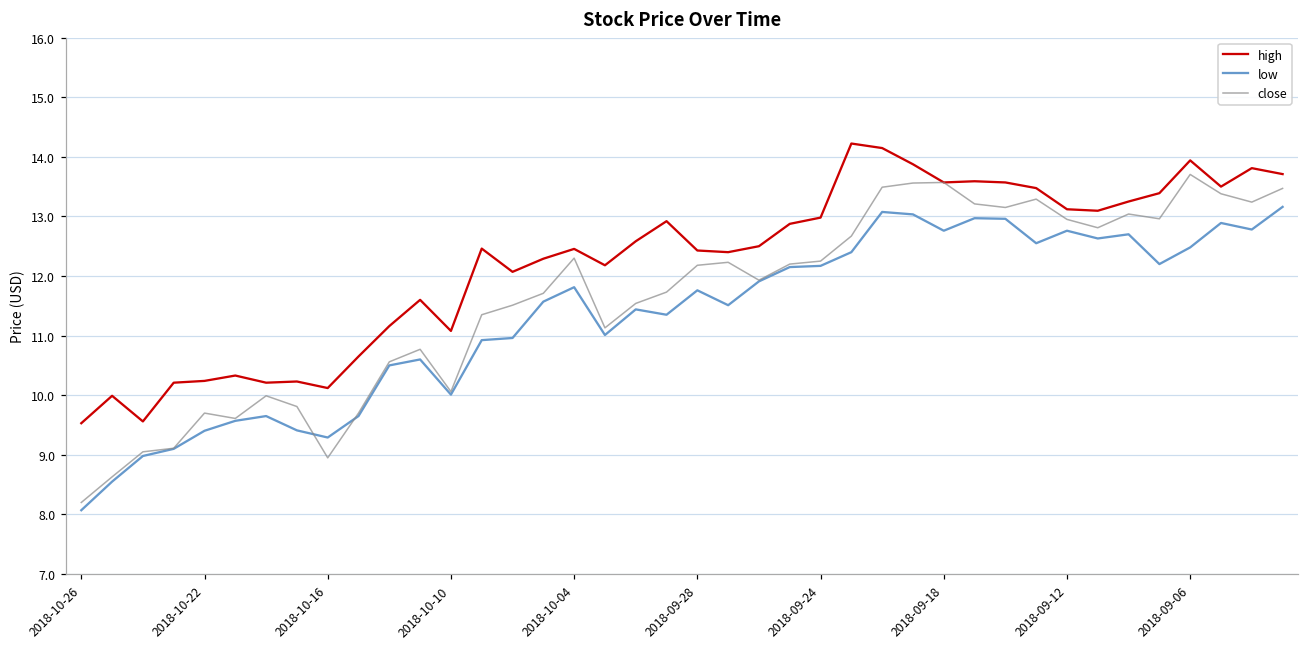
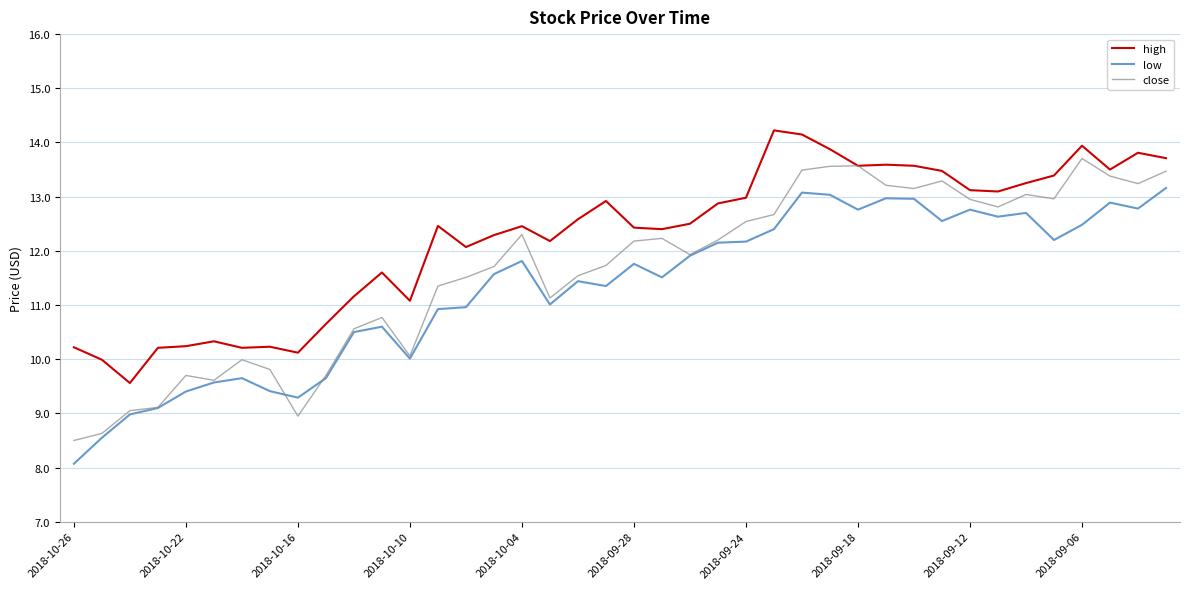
  {
    "high": {
-     "2018-10-26": 9.5,
+     "2018-10-26": 10.2,
      "2018-10-22": 10.2,
      "2018-10-16": 10.1,
      "2018-10-10": 11.1,
      "2018-10-04": 12.5,
      "2018-09-28": 12.4,
      "2018-09-24": 13.0,
      "2018-09-12": 13.1,
      "2018-09-06": 13.9
    },
    "low": {
      "2018-10-26": 8.1,
      "2018-10-22": 9.4,
      "2018-10-16": 9.3,
      "2018-10-10": 10.0,
      "2018-10-04": 11.8,
      "2018-09-28": 11.8,
      "2018-09-24": 12.2,
      "2018-09-18": 12.8,
      "2018-09-12": 12.8,
      "2018-09-06": 12.5
    },
    "close": {
-     "2018-10-26": 8.2,
+     "2018-10-26": 8.5,
      "2018-10-22": 9.7,
      "2018-10-16": 8.9,
      "2018-10-10": 10.1,
      "2018-10-04": 12.3,
      "2018-09-28": 12.2,
-     "2018-09-24": 12.3,
+     "2018-09-24": 12.5,
      "2018-09-12": 12.9,
      "2018-09-06": 13.7
    }
  }
